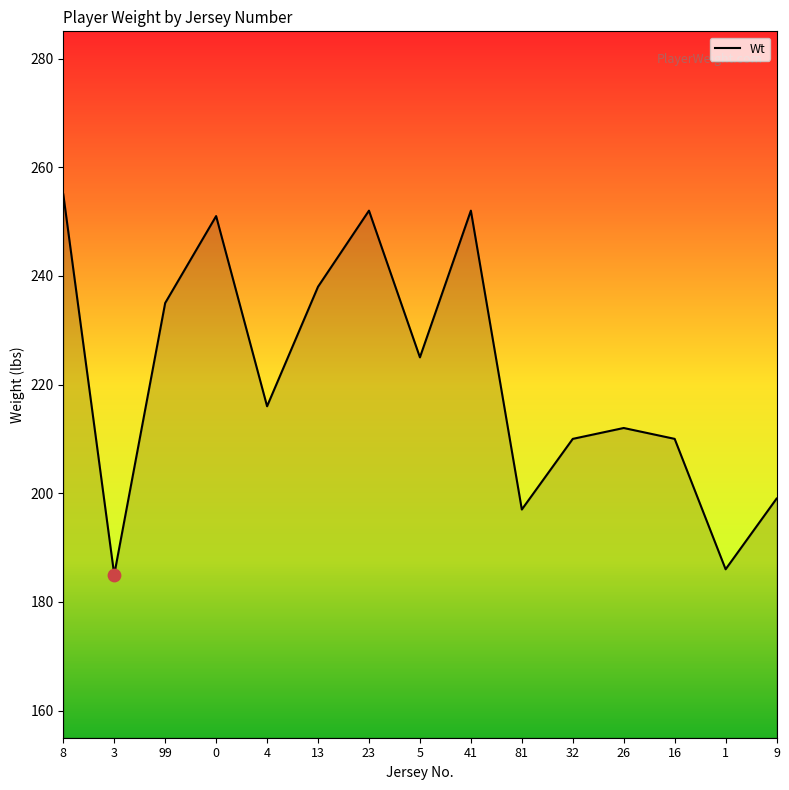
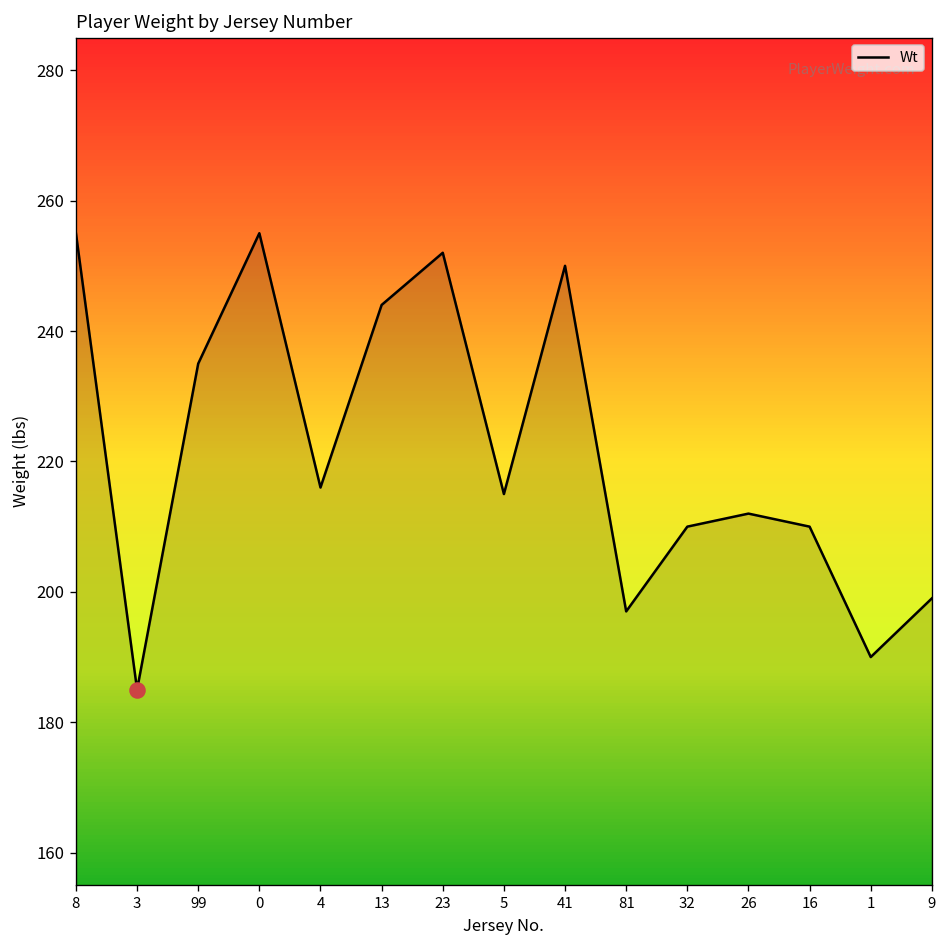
  {
    "Wt": {
      "8": 255,
      "99": 235,
-     "0": 251,
+     "0": 255,
      "4": 216,
-     "13": 238,
+     "13": 244,
      "23": 252,
-     "5": 225,
-     "41": 252,
+     "5": 215,
+     "41": 250,
      "81": 197,
      "32": 210,
      "26": 212,
      "16": 210,
-     "1": 186,
+     "1": 190,
      "9": 199
    }
  }
